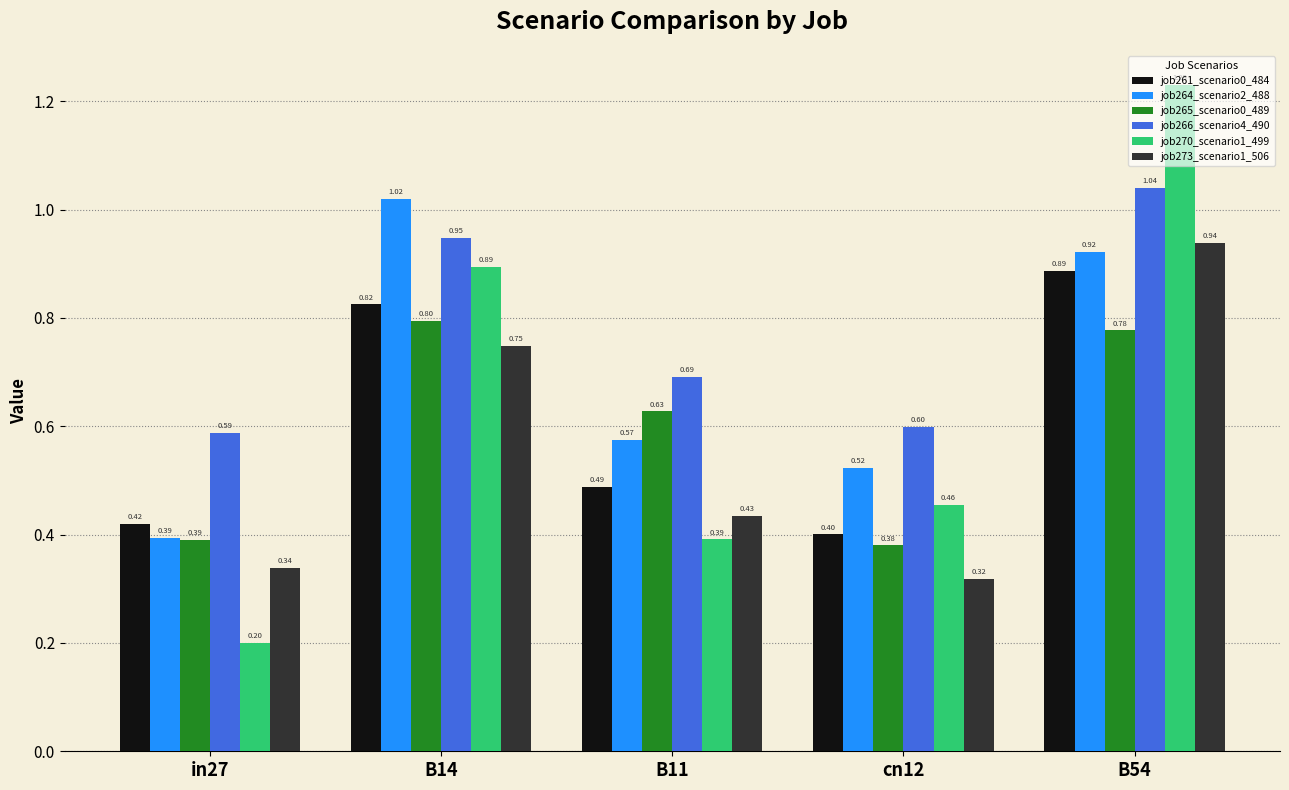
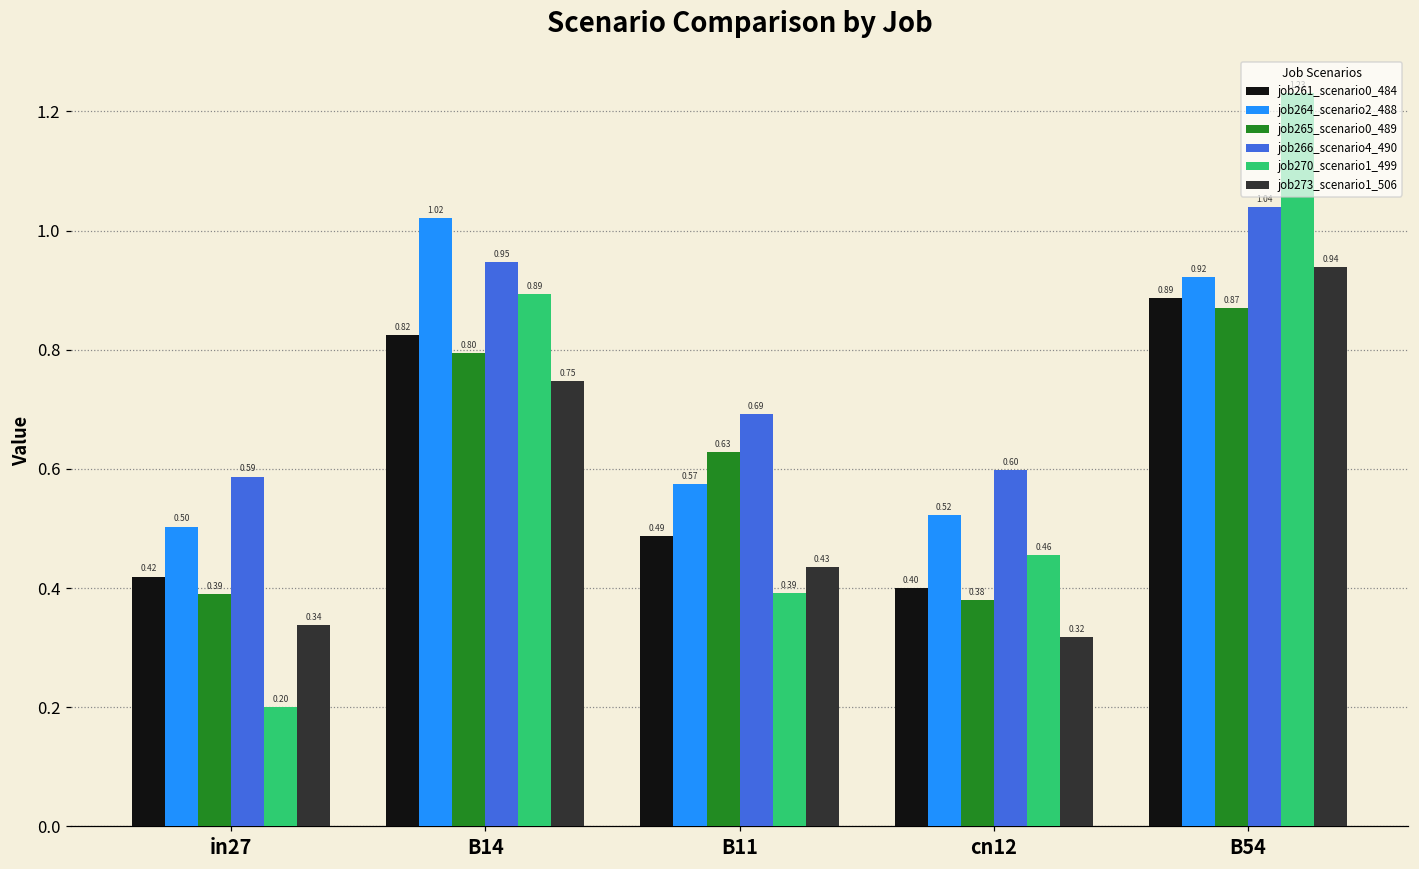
  {
    "job264_scenario2_488": {
-     "in27": 0.39,
+     "in27": 0.50,
      "B14": 1.02,
      "B11": 0.57,
      "cn12": 0.52,
      "B54": 0.92
    },
    "job265_scenario0_489": {
      "in27": 0.39,
      "B14": 0.80,
      "B11": 0.63,
      "cn12": 0.38,
-     "B54": 0.78
+     "B54": 0.87
    },
    "job266_scenario4_490": {
      "in27": 0.59,
      "B14": 0.95,
      "B11": 0.69,
      "cn12": 0.60,
      "B54": 1.04
    },
    "job270_scenario1_499": {
      "in27": 0.20,
      "B14": 0.89,
      "B11": 0.39,
      "cn12": 0.46
    }
  }
